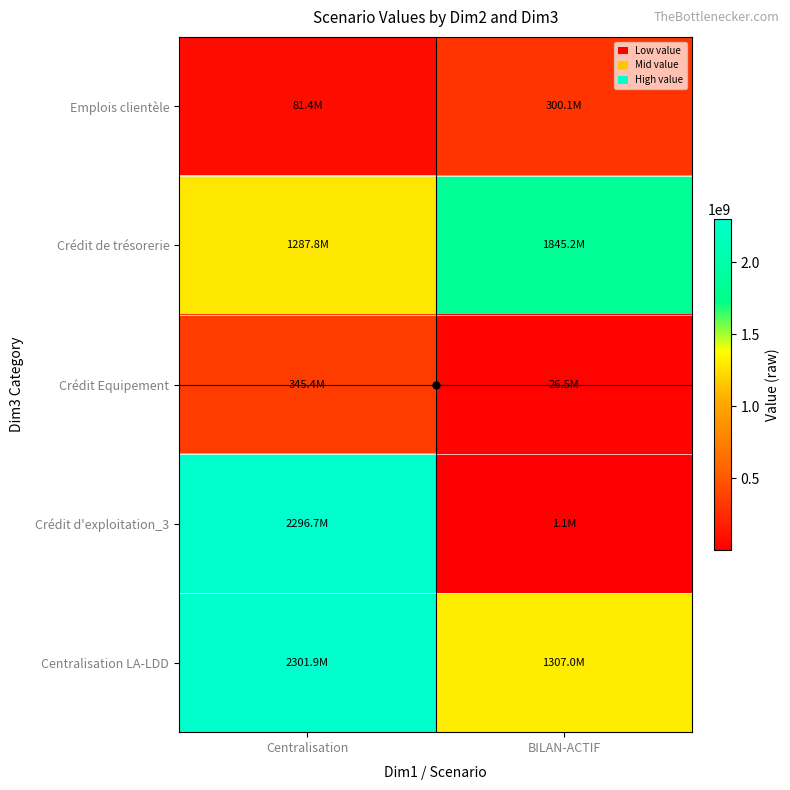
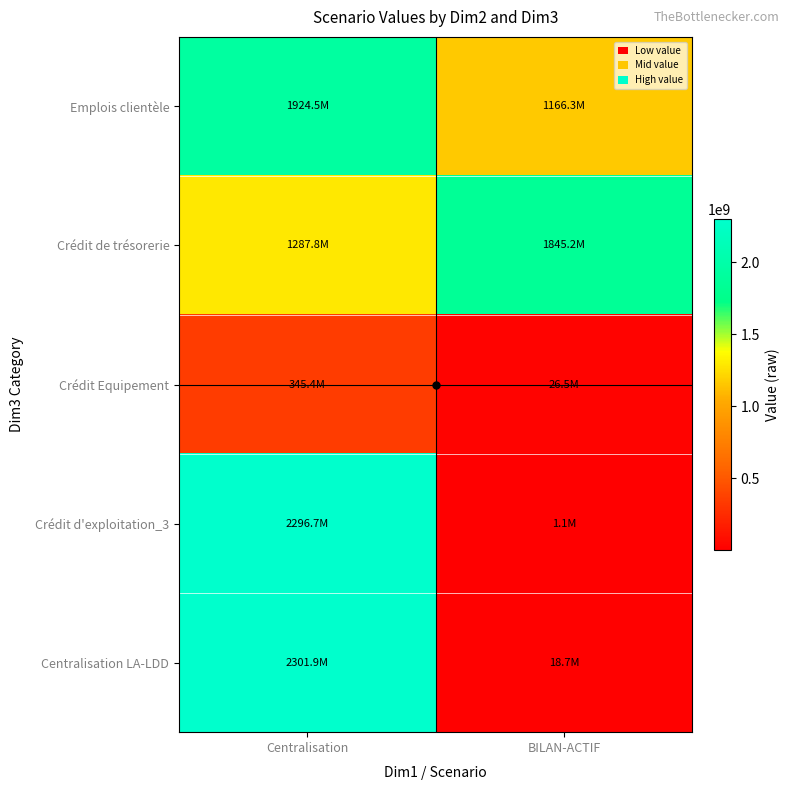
  {
    "Emplois clientèle": {
-     "Centralisation": "81.4M",
-     "BILAN-ACTIF": "300.1M"
+     "Centralisation": "1924.5M",
+     "BILAN-ACTIF": "1166.3M"
    },
    "Crédit de trésorerie": {
      "Centralisation": "1287.8M",
      "BILAN-ACTIF": "1845.2M"
    },
    "Crédit Equipement": {
      "Centralisation": "345.4M",
      "BILAN-ACTIF": "26.5M"
    },
    "Crédit d'exploitation_3": {
      "Centralisation": "2296.7M",
      "BILAN-ACTIF": "1.1M"
    },
    "Centralisation LA-LDD": {
      "Centralisation": "2301.9M",
-     "BILAN-ACTIF": "1307.0M"
+     "BILAN-ACTIF": "18.7M"
    }
  }
